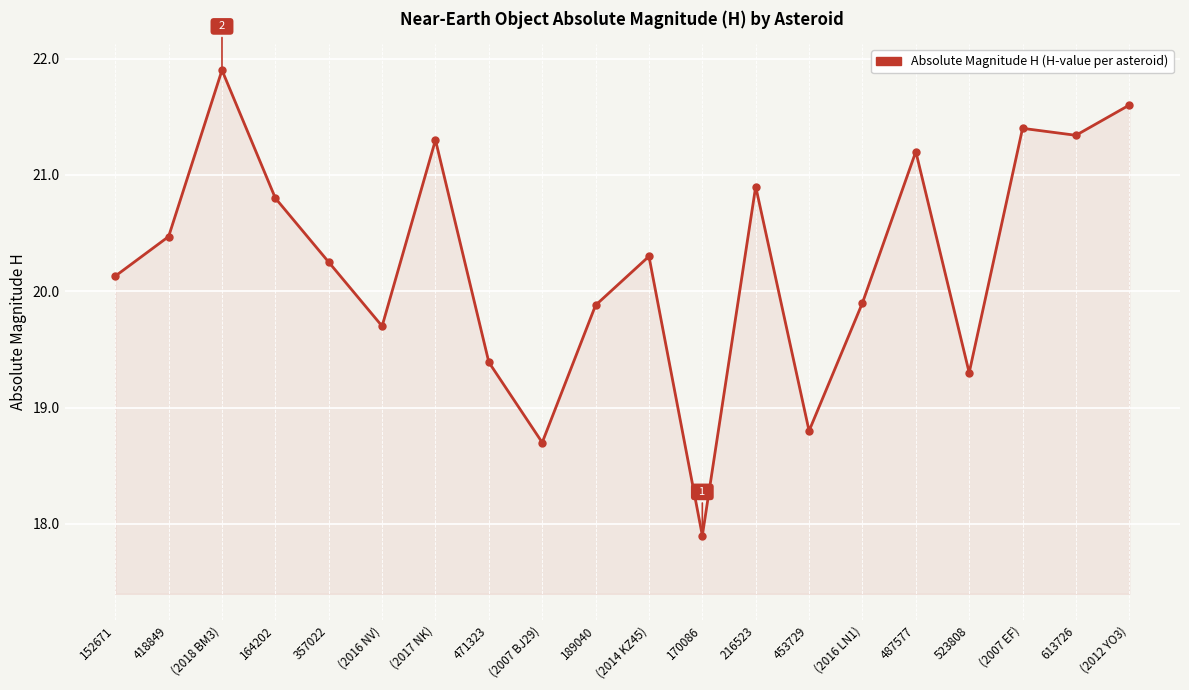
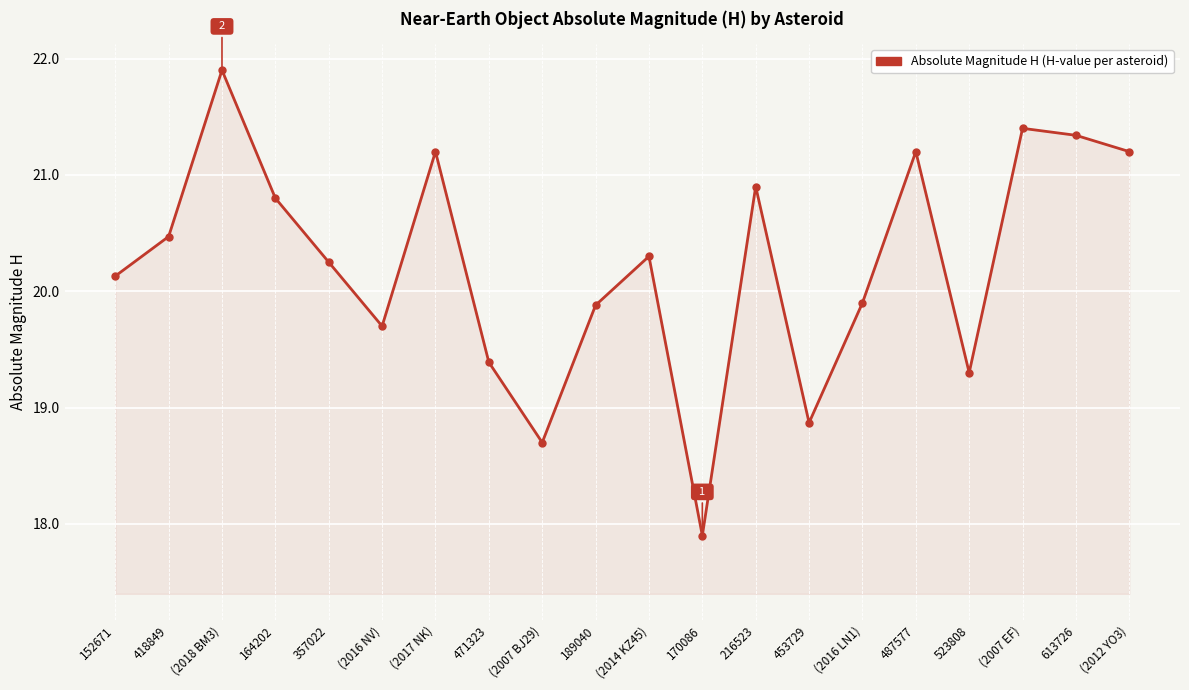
  {
    "152671": 20.13,
    "418849": 20.47,
    "(2018 BM3)": 21.90,
    "164202": 20.80,
    "357022": 20.25,
    "(2016 NV)": 19.70,
-   "(2017 NK)": 21.3,
+   "(2017 NK)": 21.2,
    "471323": 19.39,
    "(2007 BJ29)": 18.70,
    "189040": 19.88,
    "(2014 KZ45)": 20.30,
    "216523": 20.90,
-   "453729": 18.80,
+   "453729": 18.87,
    "(2016 LN1)": 19.90,
    "487577": 21.20,
    "523808": 19.30,
    "(2007 EF)": 21.40,
    "613726": 21.34,
-   "(2012 YO3)": 21.6
+   "(2012 YO3)": 21.2
  }
